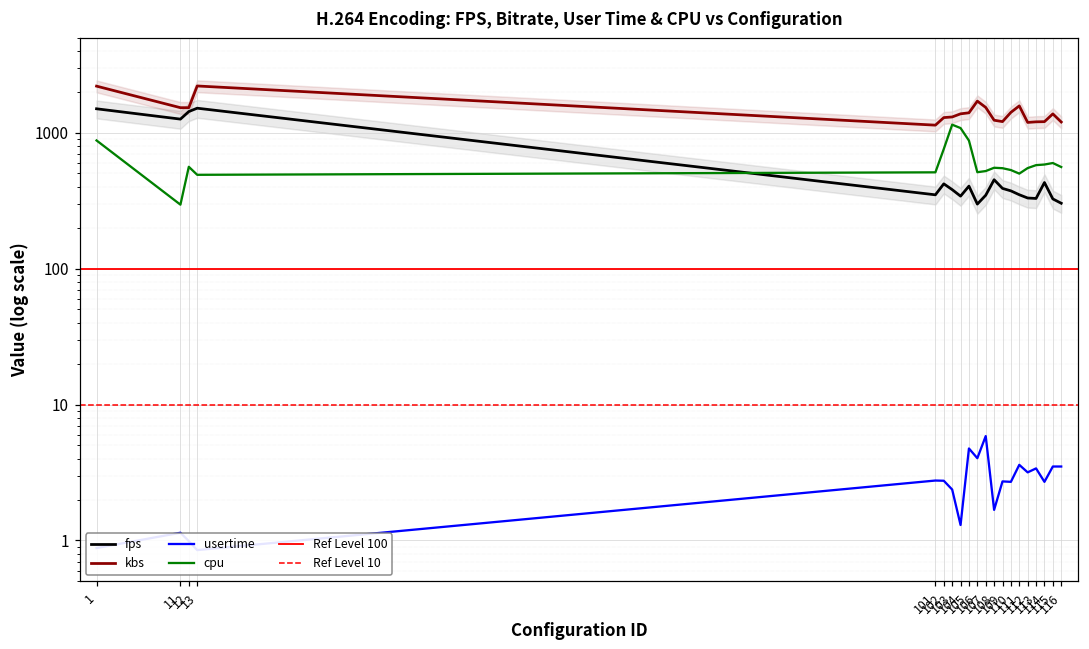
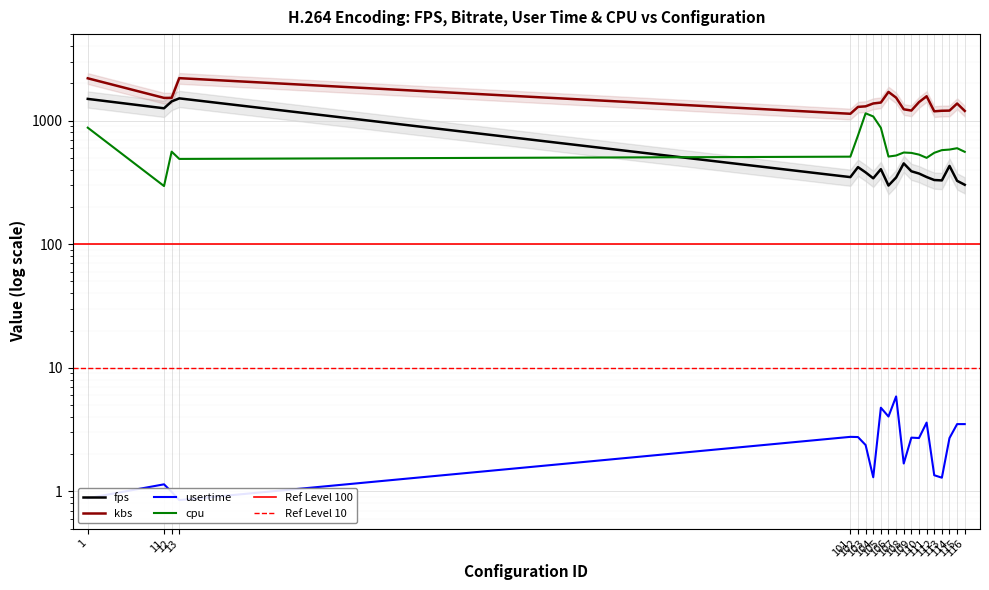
  {
    "usertime": {
      "11": 1.1,
      "101": 2.8,
      "102": 2.8,
      "103": 2.4,
      "104": 1.3,
      "105": 4.8,
      "106": 4.0,
      "107": 6,
      "108": 1.7,
      "109": 2.7,
      "110": 2.7,
      "111": 3.6,
-     "112": 3.2,
-     "113": 3.4,
+     "112": 1.4,
+     "113": 1.3,
      "114": 2.7,
      "115": 3.5,
      "116": 3.5
    },
    "cpu": {
      "1": 900,
      "11": 300,
      "12": 600,
      "13": 490,
      "101": 510,
      "102": 800,
      "103": 1100,
      "104": 1100,
      "105": 900,
      "106": 510,
      "107": 520,
      "108": 600,
      "109": 500,
      "110": 530,
      "111": 500,
      "112": 500,
      "113": 600,
      "114": 600,
      "115": 600,
      "116": 600
    }
  }
